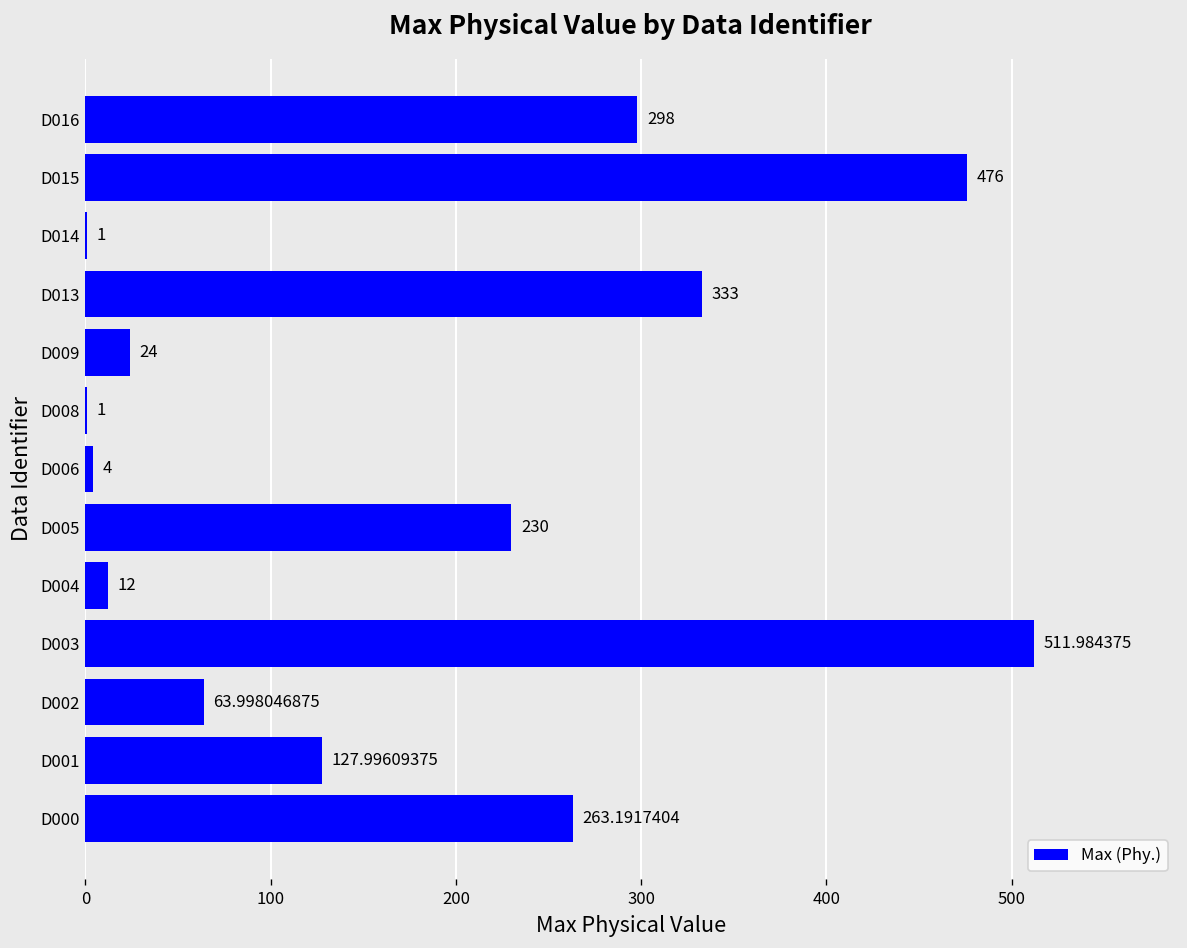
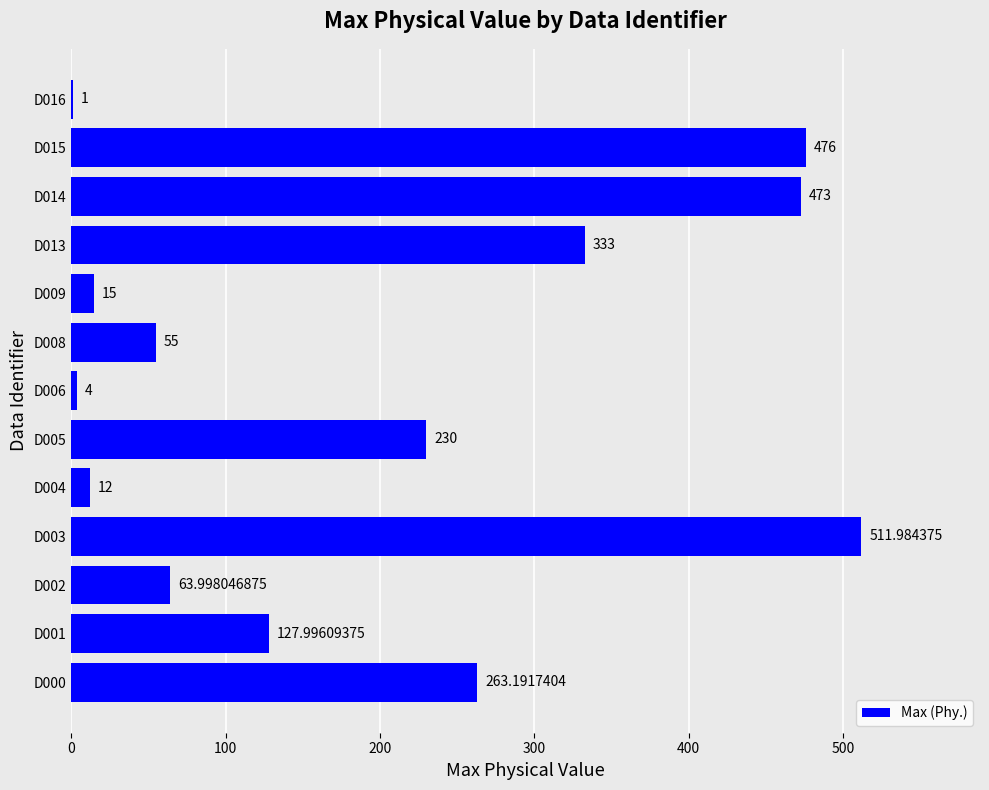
  {
-   "D016": 298,
+   "D016": 1,
    "D015": 476,
-   "D014": 1,
+   "D014": 473,
    "D013": 333,
-   "D009": 24,
-   "D008": 1,
+   "D009": 15,
+   "D008": 55,
    "D006": 4,
    "D005": 230,
    "D004": 12,
    "D003": 511.984375,
    "D002": 63.998046875,
    "D001": 127.99609375,
    "D000": 263.1917404
  }
